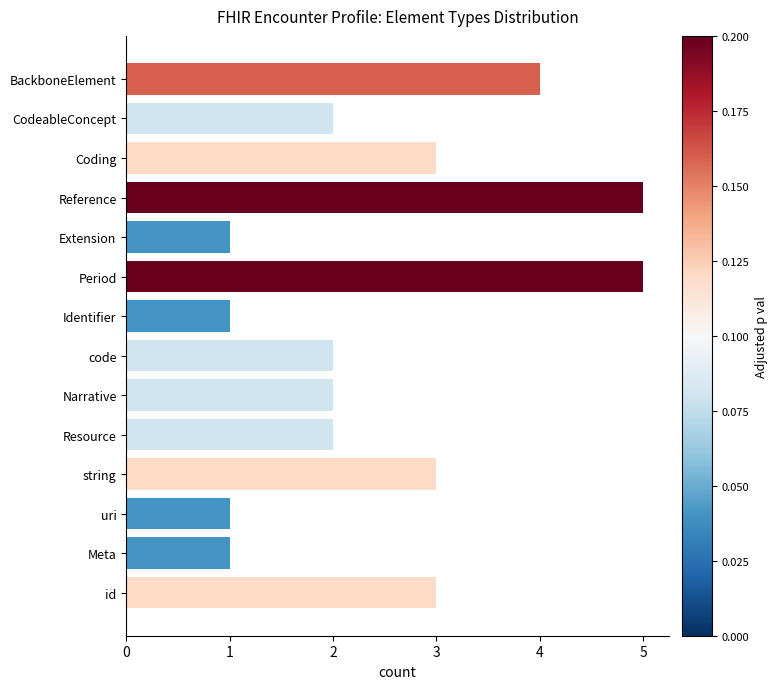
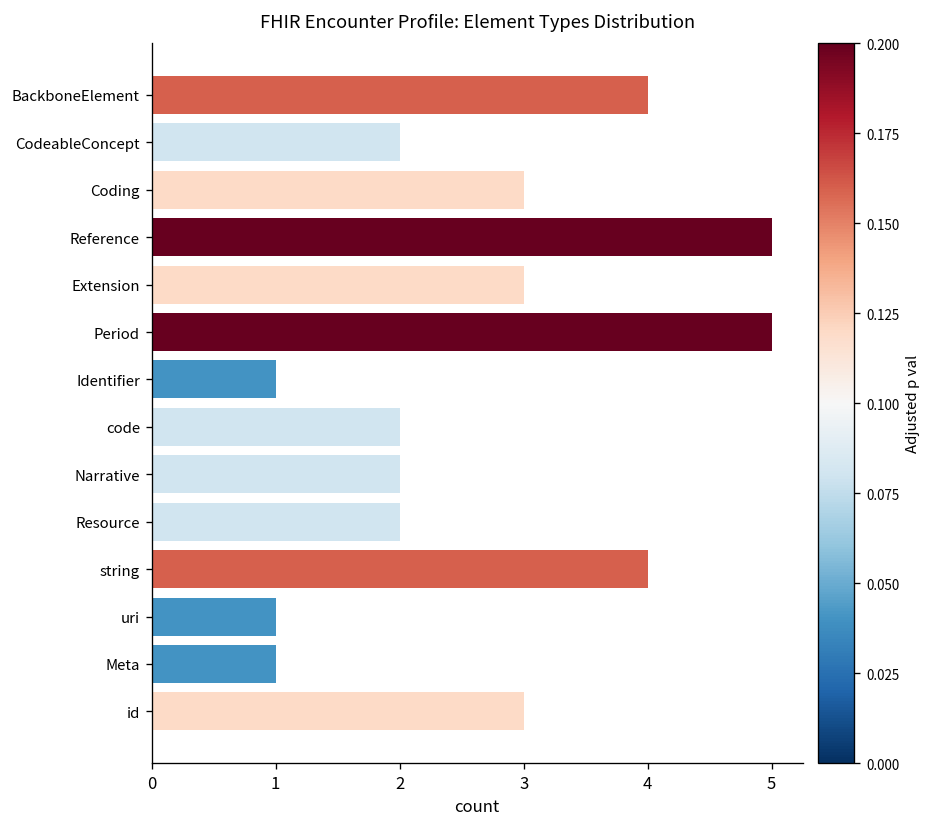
  {
    "BackboneElement": 4,
    "CodeableConcept": 2,
    "Coding": 3,
    "Reference": 5,
-   "Extension": 1,
+   "Extension": 3,
    "Period": 5,
    "Identifier": 1,
    "code": 2,
    "Narrative": 2,
    "Resource": 2,
-   "string": 3,
+   "string": 4,
    "uri": 1,
    "Meta": 1,
    "id": 3
  }
